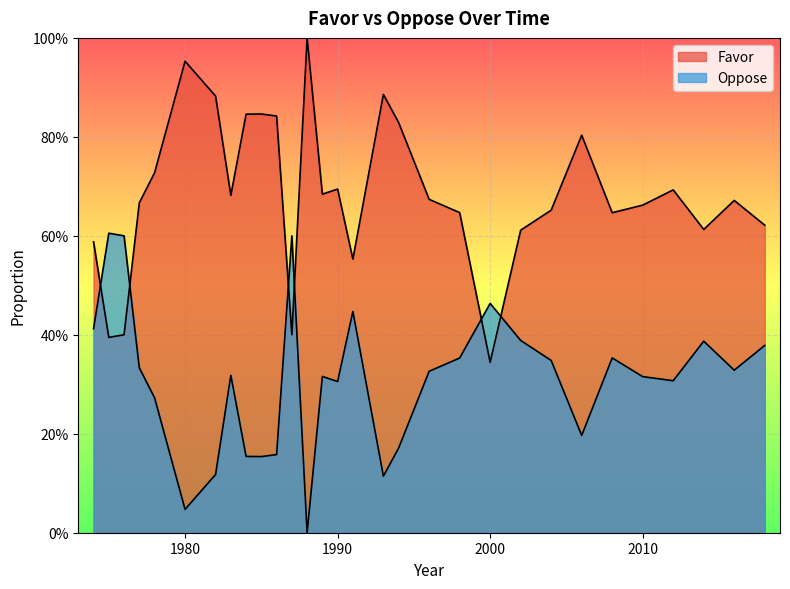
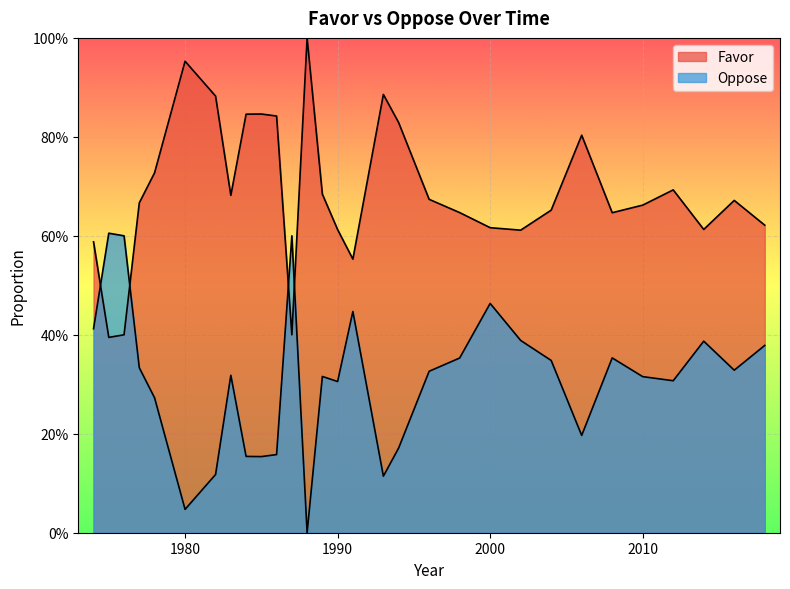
  {
    "Favor": {
      "1980": "95%",
-     "1990": "69%",
-     "2000": "34%",
+     "1990": "61%",
+     "2000": "62%",
      "2010": "66%"
    },
    "Oppose": {
      "1980": "5%",
      "1990": "31%",
      "2000": "46%",
      "2010": "32%"
    }
  }
